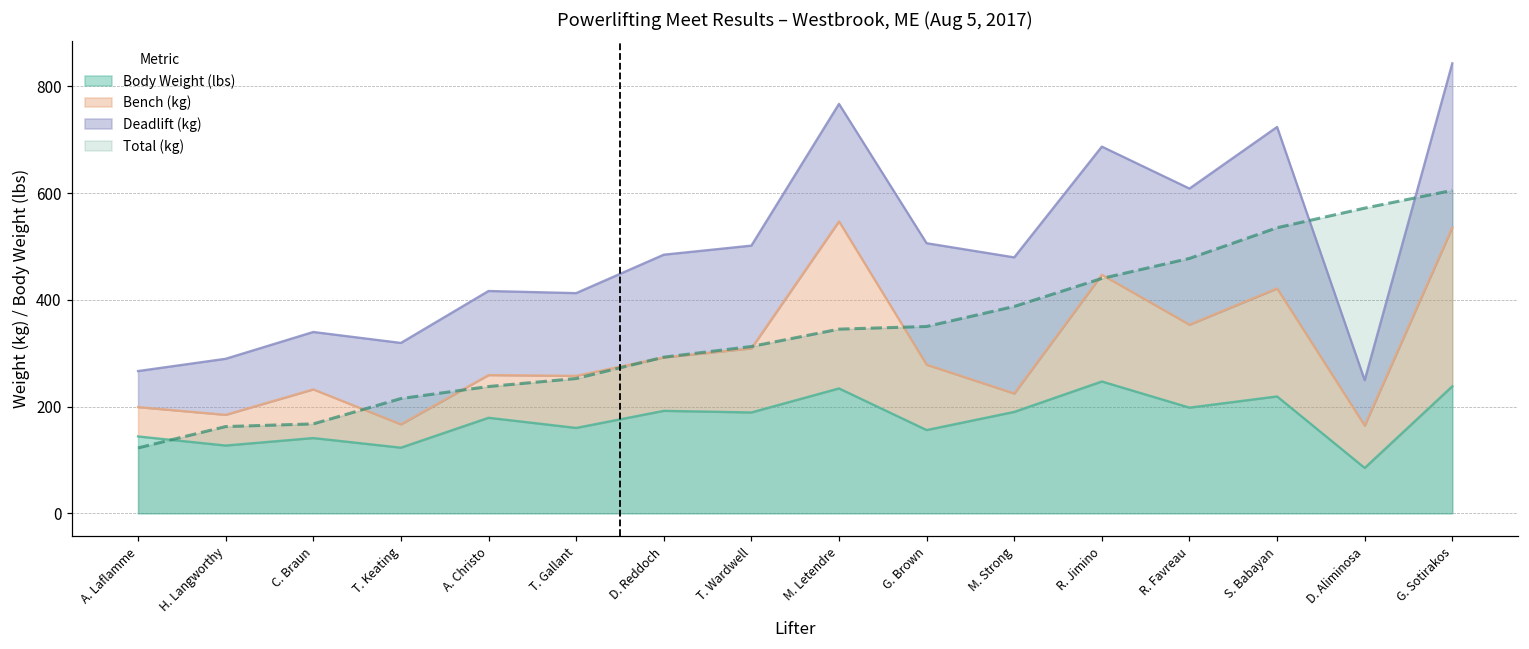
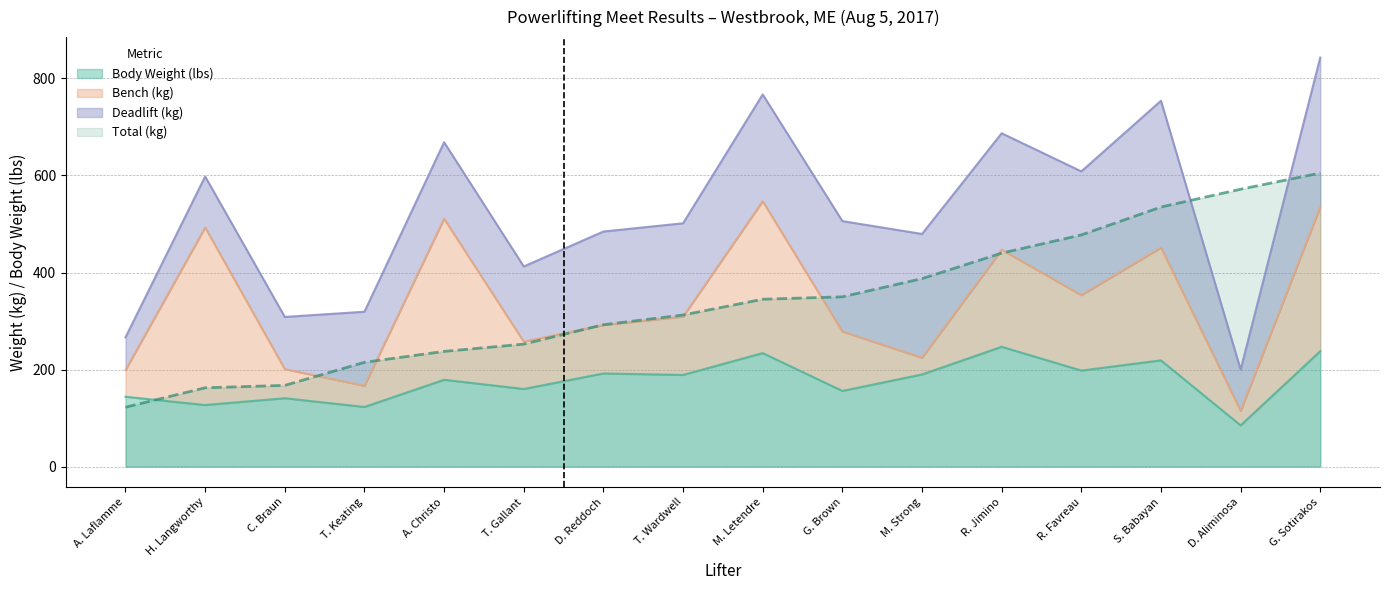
  {
    "Bench (kg)": {
      "A. Laflamme": 60,
-     "H. Langworthy": 60,
-     "C. Braun": 90,
+     "H. Langworthy": 370,
+     "C. Braun": 60,
      "T. Keating": 40,
-     "A. Christo": 80,
+     "A. Christo": 330,
      "M. Letendre": 310,
      "G. Brown": 120,
      "M. Strong": 30,
      "R. Jimino": 200,
      "R. Favreau": 160,
-     "S. Babayan": 200,
-     "D. Aliminosa": 80,
+     "S. Babayan": 230,
+     "D. Aliminosa": 30,
      "G. Sotirakos": 300
    }
  }
